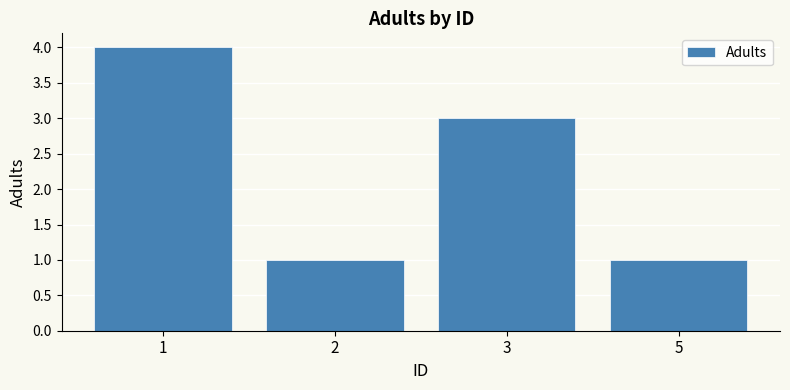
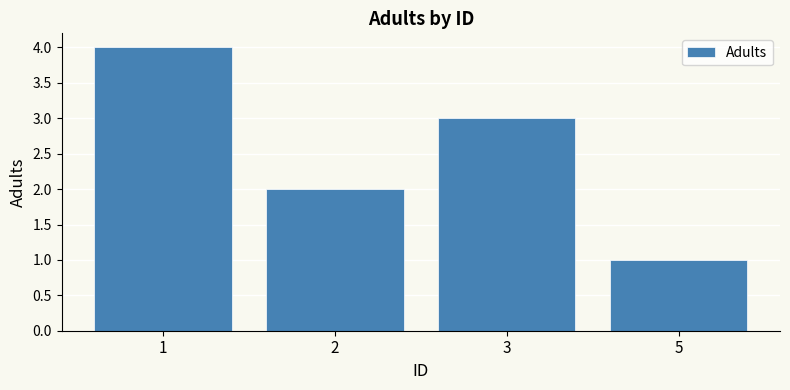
  {
    "1": 4,
-   "2": 1,
+   "2": 2,
    "3": 3,
    "5": 1
  }
